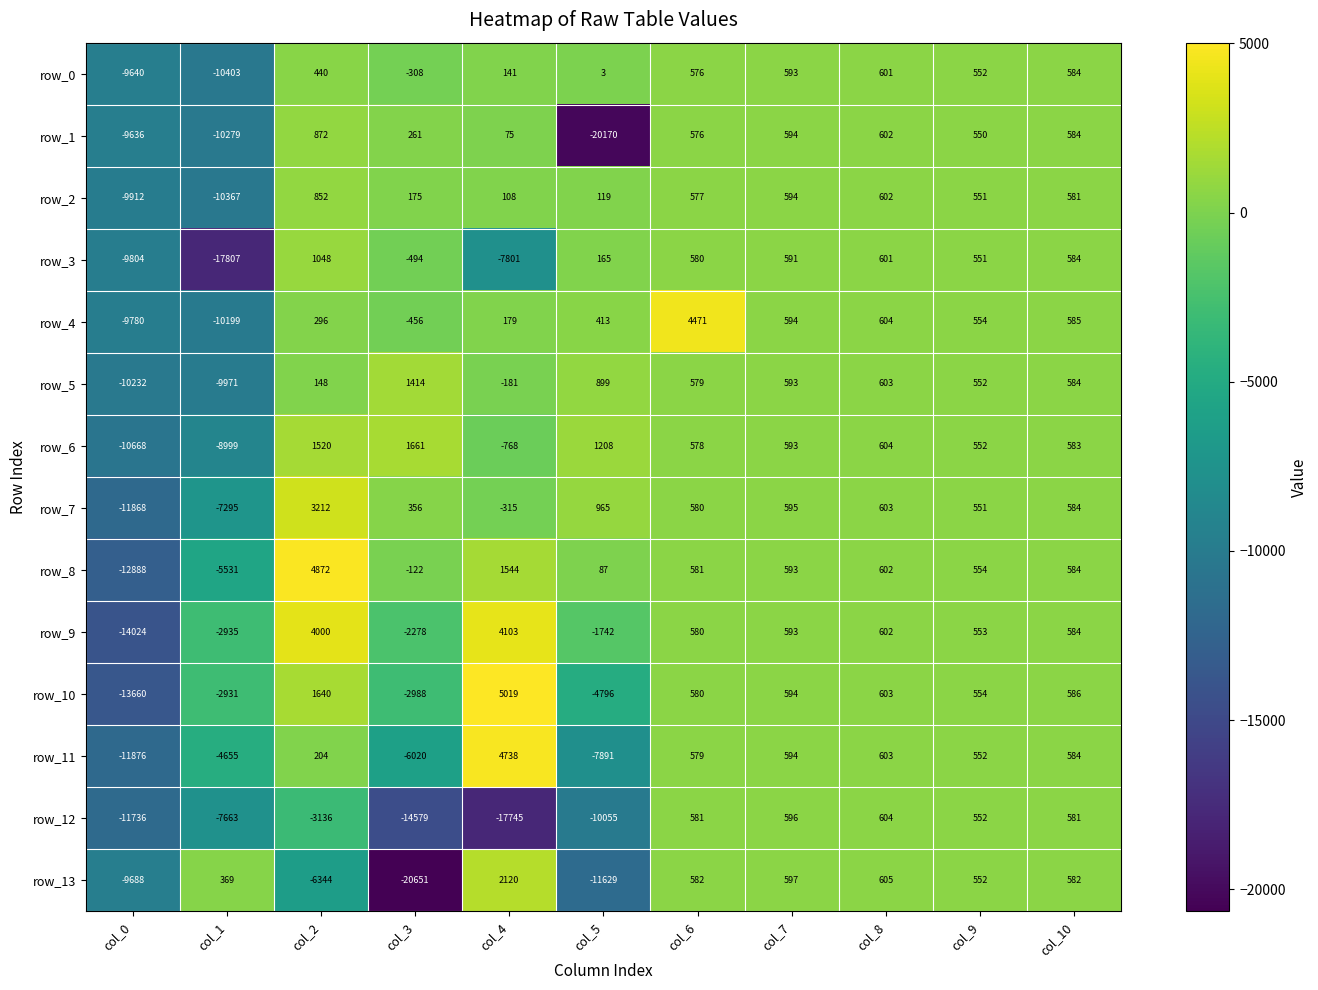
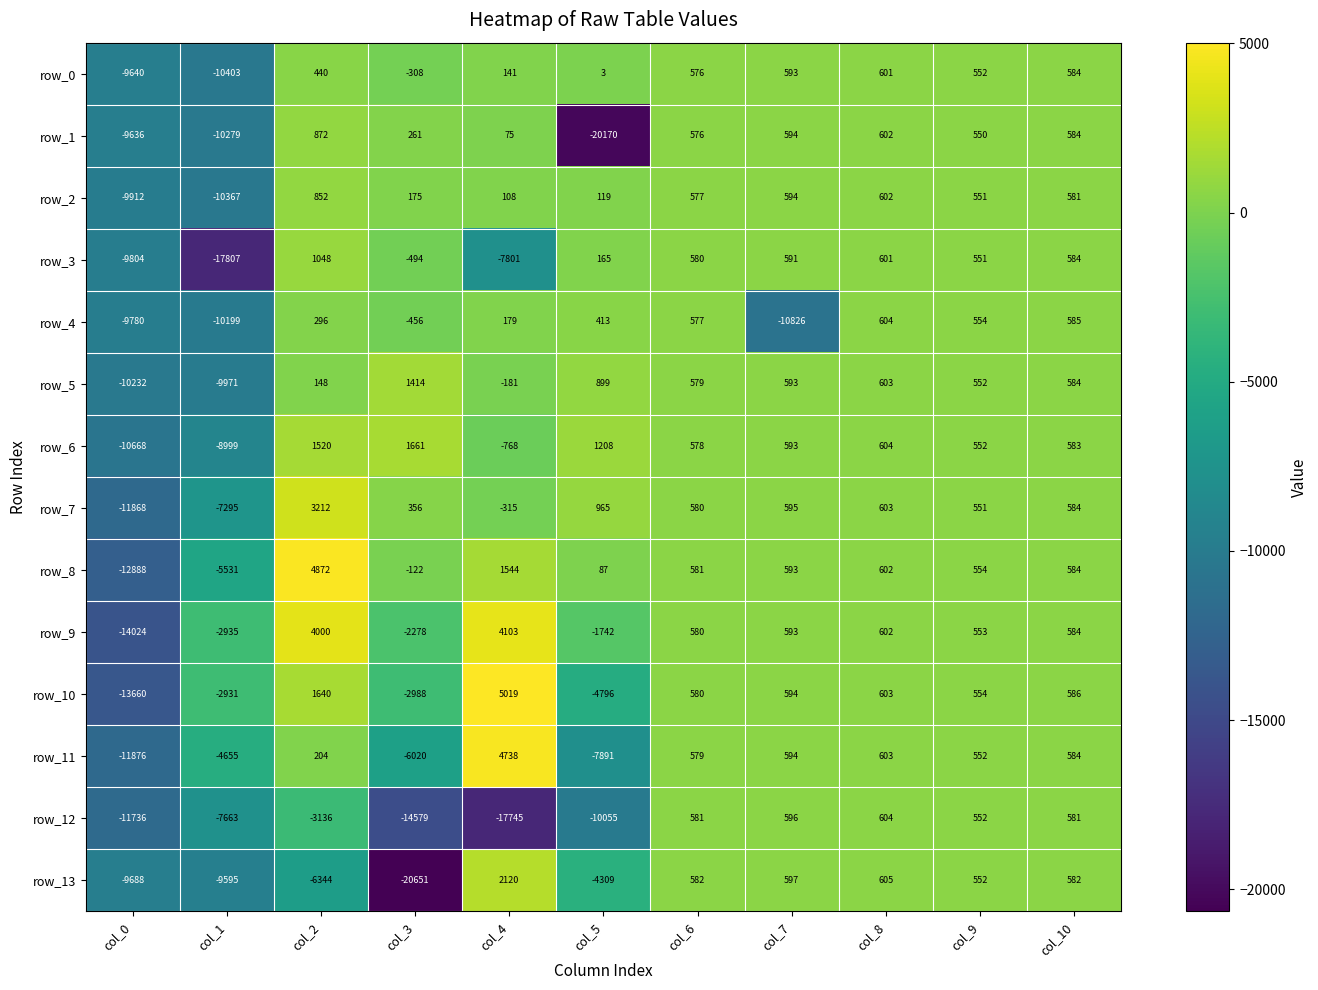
  {
    "row_0": {
      "col_0": -9640,
      "col_1": -10403,
      "col_2": 440,
      "col_3": -308,
      "col_4": 141,
      "col_5": 3,
      "col_6": 576,
      "col_7": 593,
      "col_8": 601,
      "col_9": 552,
      "col_10": 584
    },
    "row_1": {
      "col_0": -9636,
      "col_1": -10279,
      "col_2": 872,
      "col_3": 261,
      "col_4": 75,
      "col_5": -20170,
      "col_6": 576,
      "col_7": 594,
      "col_8": 602,
      "col_9": 550,
      "col_10": 584
    },
    "row_2": {
      "col_0": -9912,
      "col_1": -10367,
      "col_2": 852,
      "col_3": 175,
      "col_4": 108,
      "col_5": 119,
      "col_6": 577,
      "col_7": 594,
      "col_8": 602,
      "col_9": 551,
      "col_10": 581
    },
    "row_3": {
      "col_0": -9804,
      "col_1": -17807,
      "col_2": 1048,
      "col_3": -494,
      "col_4": -7801,
      "col_5": 165,
      "col_6": 580,
      "col_7": 591,
      "col_8": 601,
      "col_9": 551,
      "col_10": 584
    },
    "row_4": {
      "col_0": -9780,
      "col_1": -10199,
      "col_2": 296,
      "col_3": -456,
      "col_4": 179,
      "col_5": 413,
-     "col_6": 4471,
-     "col_7": 594,
+     "col_6": 577,
+     "col_7": -10826,
      "col_8": 604,
      "col_9": 554,
      "col_10": 585
    },
    "row_5": {
      "col_0": -10232,
      "col_1": -9971,
      "col_2": 148,
      "col_3": 1414,
      "col_4": -181,
      "col_5": 899,
      "col_6": 579,
      "col_7": 593,
      "col_8": 603,
      "col_9": 552,
      "col_10": 584
    },
    "row_6": {
      "col_0": -10668,
      "col_1": -8999,
      "col_2": 1520,
      "col_3": 1661,
      "col_4": -768,
      "col_5": 1208,
      "col_6": 578,
      "col_7": 593,
      "col_8": 604,
      "col_9": 552,
      "col_10": 583
    },
    "row_7": {
      "col_0": -11868,
      "col_1": -7295,
      "col_2": 3212,
      "col_3": 356,
      "col_4": -315,
      "col_5": 965,
      "col_6": 580,
      "col_7": 595,
      "col_8": 603,
      "col_9": 551,
      "col_10": 584
    },
    "row_8": {
      "col_0": -12888,
      "col_1": -5531,
      "col_2": 4872,
      "col_3": -122,
      "col_4": 1544,
      "col_5": 87,
      "col_6": 581,
      "col_7": 593,
      "col_8": 602,
      "col_9": 554,
      "col_10": 584
    },
    "row_9": {
      "col_0": -14024,
      "col_1": -2935,
      "col_2": 4000,
      "col_3": -2278,
      "col_4": 4103,
      "col_5": -1742,
      "col_6": 580,
      "col_7": 593,
      "col_8": 602,
      "col_9": 553,
      "col_10": 584
    },
    "row_10": {
      "col_0": -13660,
      "col_1": -2931,
      "col_2": 1640,
      "col_3": -2988,
      "col_4": 5019,
      "col_5": -4796,
      "col_6": 580,
      "col_7": 594,
      "col_8": 603,
      "col_9": 554,
      "col_10": 586
    },
    "row_11": {
      "col_0": -11876,
      "col_1": -4655,
      "col_2": 204,
      "col_3": -6020,
      "col_4": 4738,
      "col_5": -7891,
      "col_6": 579,
      "col_7": 594,
      "col_8": 603,
      "col_9": 552,
      "col_10": 584
    },
    "row_12": {
      "col_0": -11736,
      "col_1": -7663,
      "col_2": -3136,
      "col_3": -14579,
      "col_4": -17745,
      "col_5": -10055,
      "col_6": 581,
      "col_7": 596,
      "col_8": 604,
      "col_9": 552,
      "col_10": 581
    },
    "row_13": {
      "col_0": -9688,
-     "col_1": 369,
+     "col_1": -9595,
      "col_2": -6344,
      "col_3": -20651,
      "col_4": 2120,
-     "col_5": -11629,
+     "col_5": -4309,
      "col_6": 582,
      "col_7": 597,
      "col_8": 605,
      "col_9": 552,
      "col_10": 582
    }
  }
